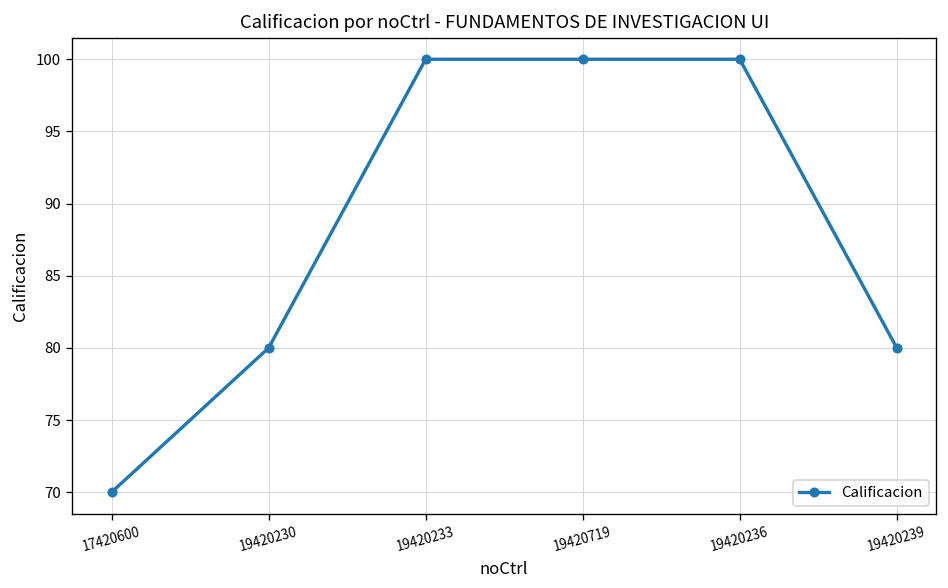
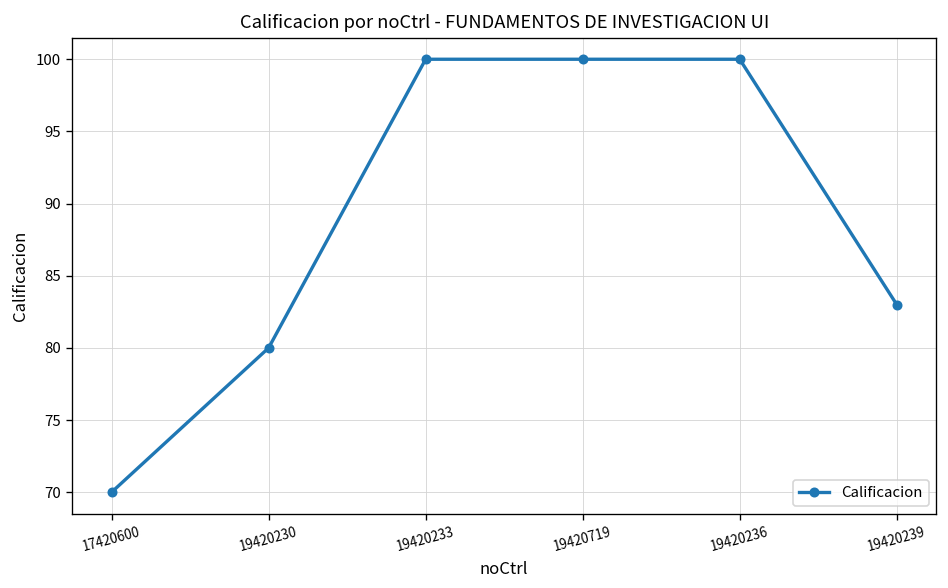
  {
    "17420600": 70,
    "19420230": 80,
    "19420233": 100,
    "19420719": 100,
    "19420236": 100,
-   "19420239": 80
+   "19420239": 83
  }
